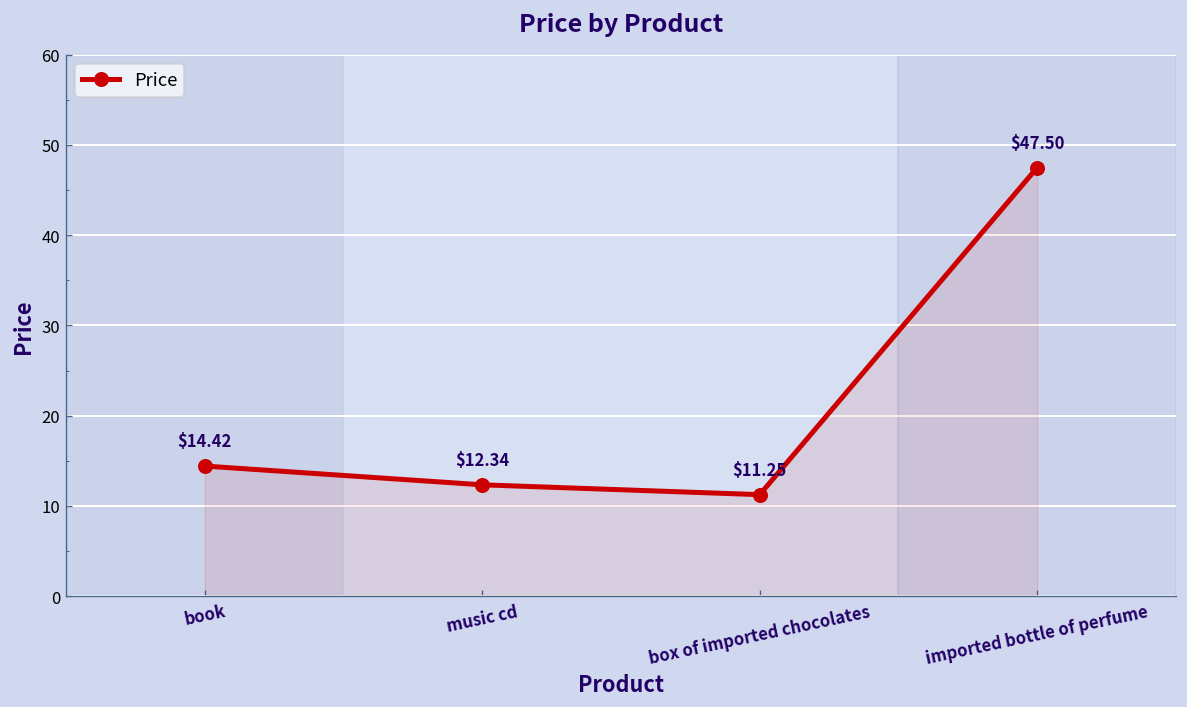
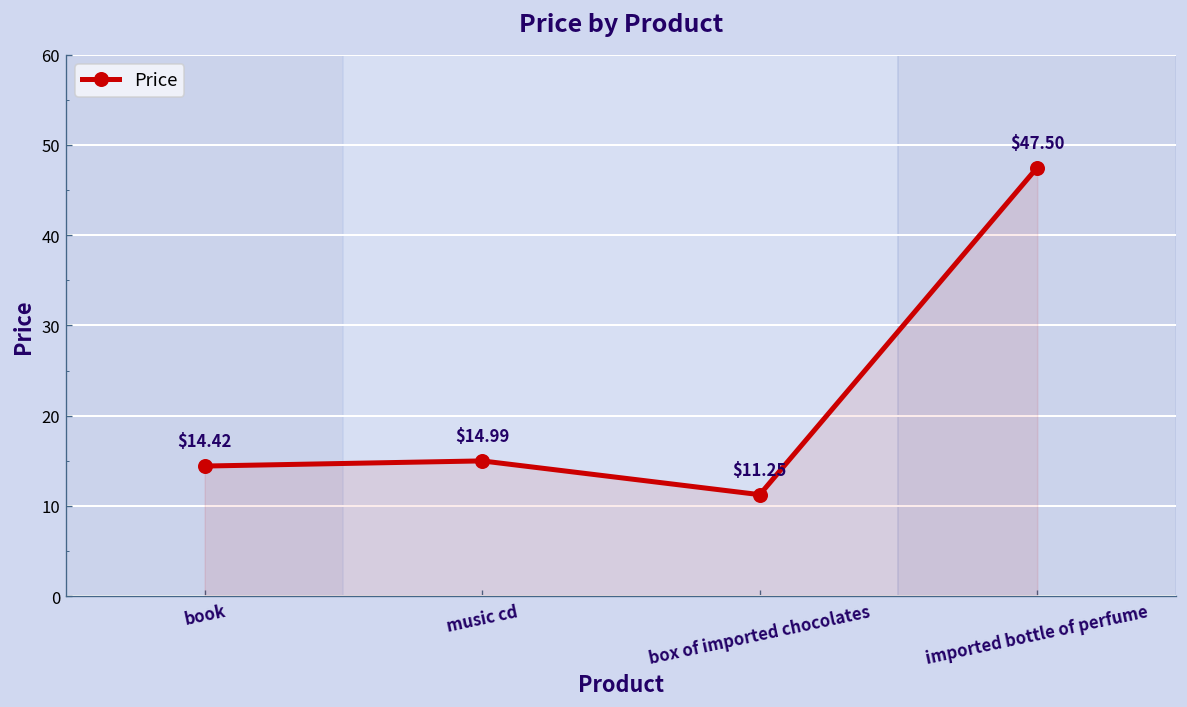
  {
    "book": "$14.42",
-   "music cd": "$12.34",
+   "music cd": "$14.99",
    "box of imported chocolates": "$11.25",
    "imported bottle of perfume": "$47.50"
  }
